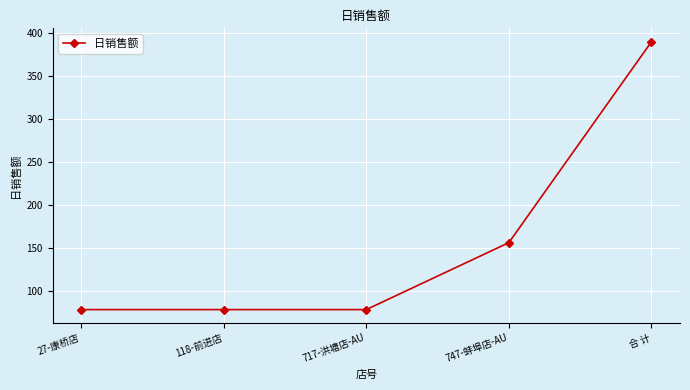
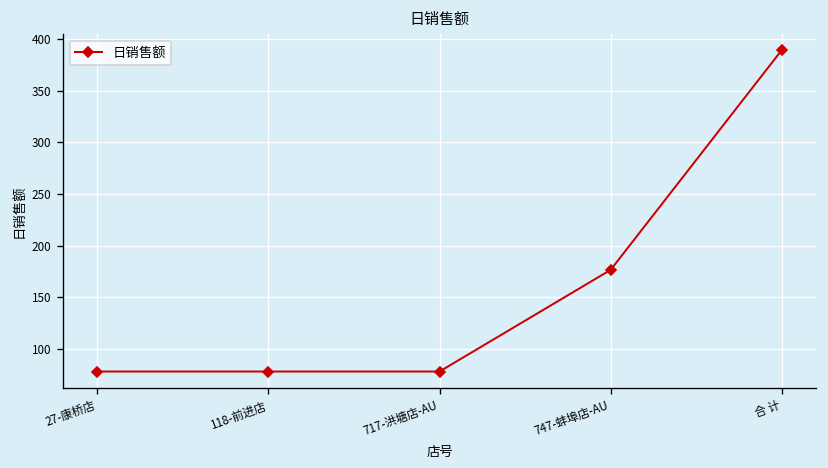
  {
    "27-康桥店": 80,
    "118-前进店": 80,
    "717-洪塘店-AU": 80,
-   "747-蚌埠店-AU": 160,
+   "747-蚌埠店-AU": 180,
    "合 计": 390
  }
